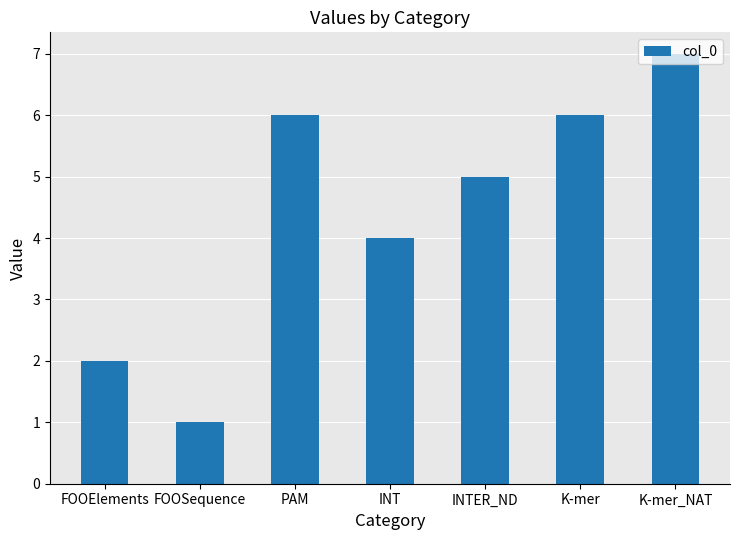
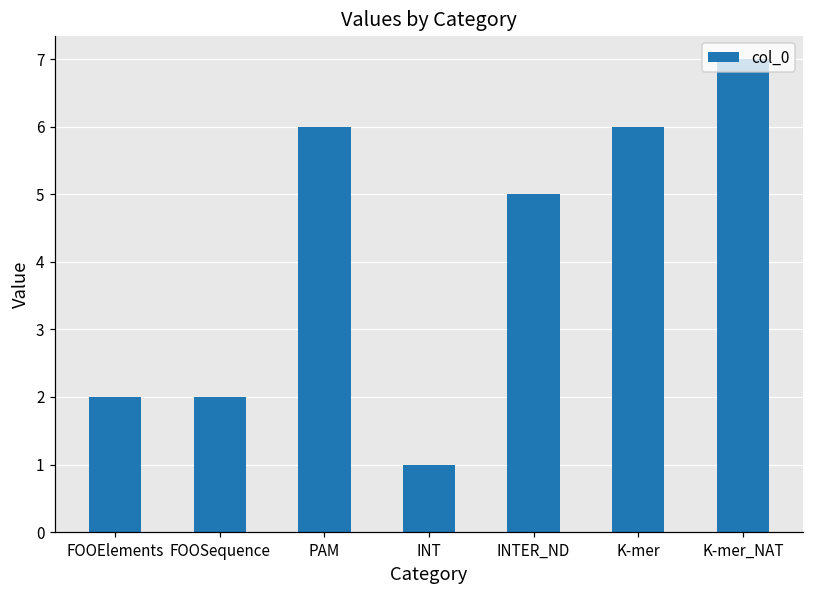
  {
    "FOOElements": 2,
-   "FOOSequence": 1,
+   "FOOSequence": 2,
    "PAM": 6,
-   "INT": 4,
+   "INT": 1,
    "INTER_ND": 5,
    "K-mer": 6
  }
